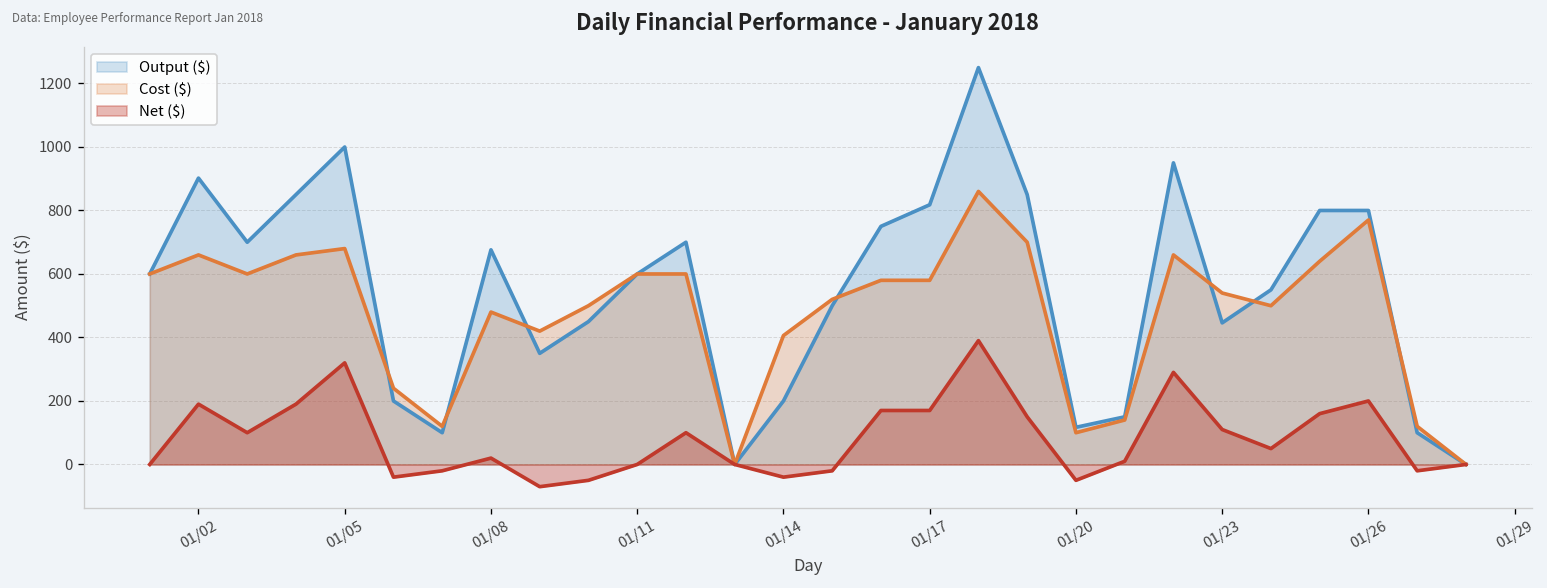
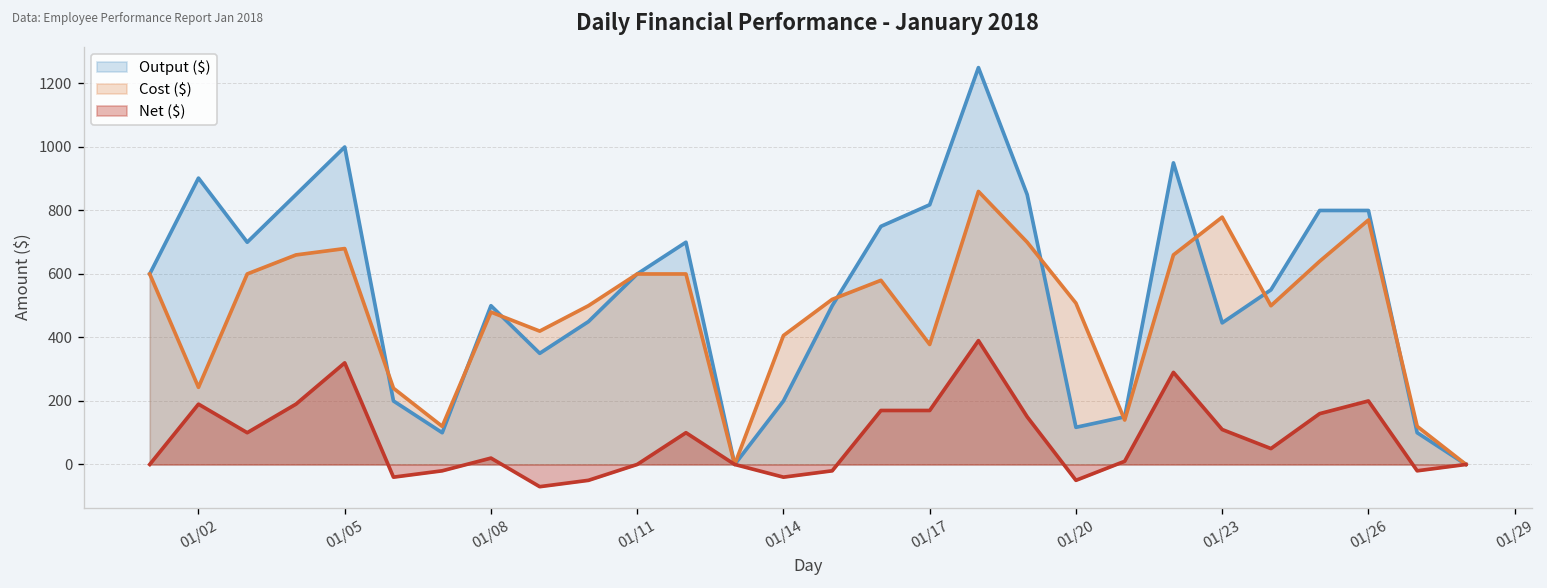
  {
    "Output ($)": {
      "01/02": 900,
      "01/05": 1000,
-     "01/08": 680,
+     "01/08": 500,
      "01/14": 200,
      "01/17": 820,
      "01/20": 120,
      "01/23": 450,
      "01/26": 800
    },
    "Cost ($)": {
-     "01/02": 660,
+     "01/02": 240,
      "01/05": 680,
      "01/08": 480,
      "01/14": 410,
-     "01/17": 580,
-     "01/20": 100,
-     "01/23": 540,
+     "01/17": 380,
+     "01/20": 510,
+     "01/23": 780,
      "01/26": 770
    }
  }
